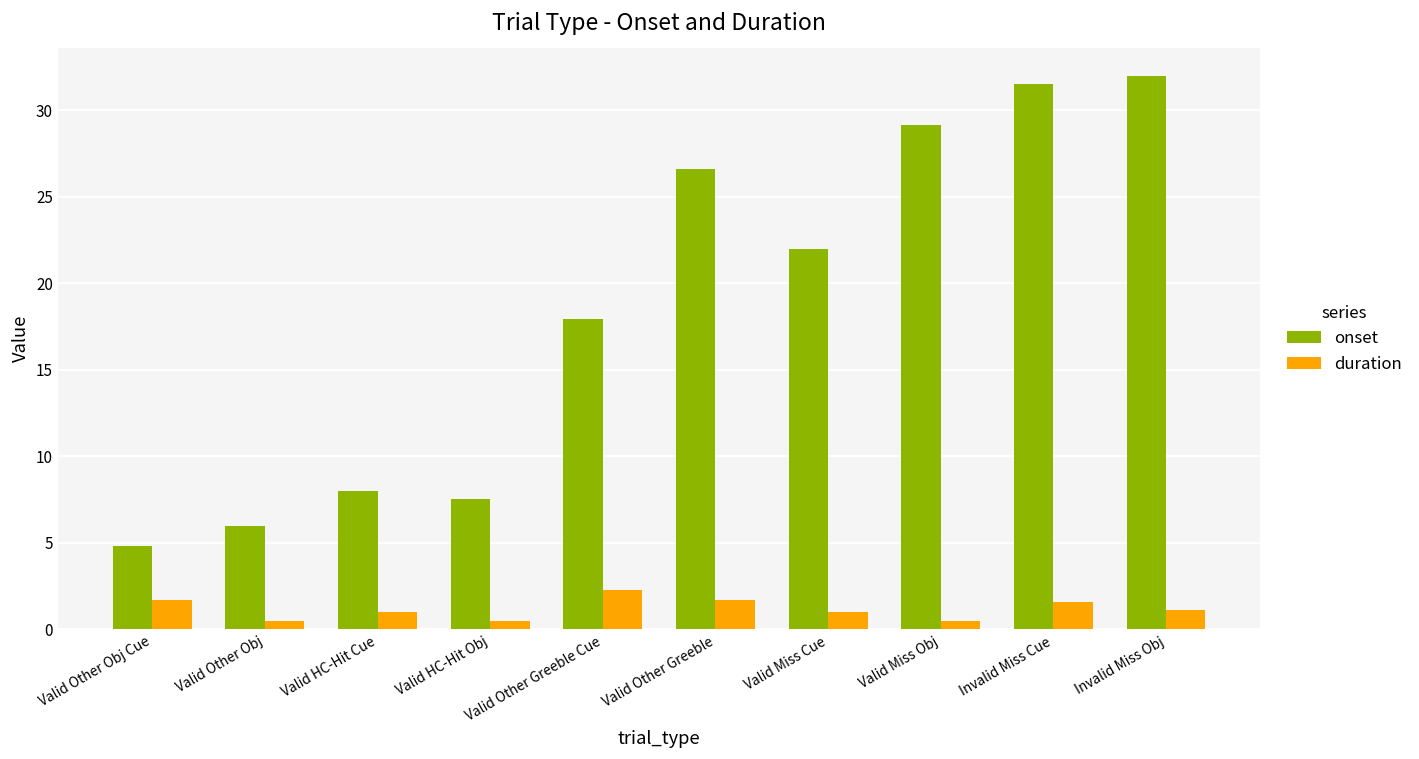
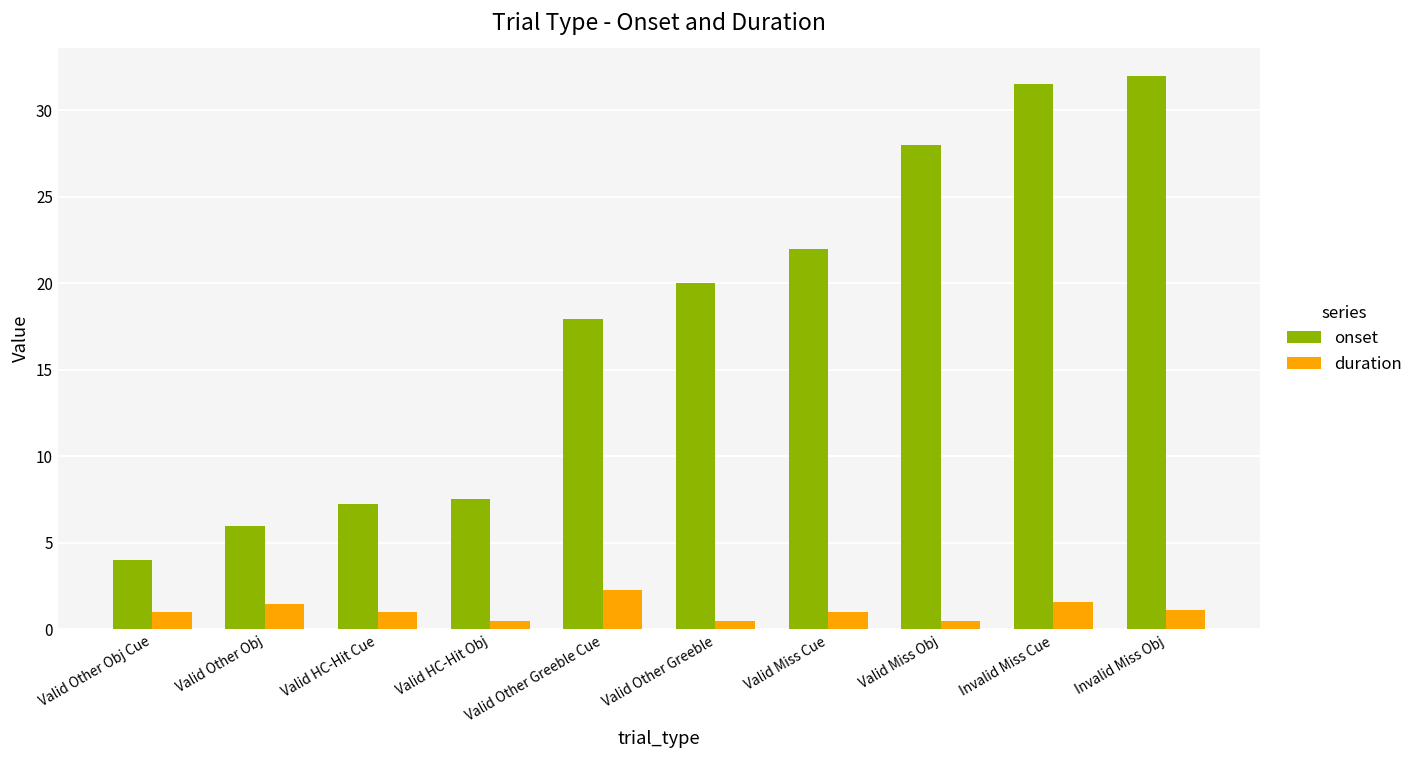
  {
    "onset": {
-     "Valid Other Obj Cue": 4.8,
+     "Valid Other Obj Cue": 4.0,
      "Valid Other Obj": 6.0,
-     "Valid HC-Hit Cue": 8.0,
+     "Valid HC-Hit Cue": 7.3,
      "Valid HC-Hit Obj": 7.5,
      "Valid Other Greeble Cue": 17.9,
-     "Valid Other Greeble": 26.6,
+     "Valid Other Greeble": 20.0,
      "Valid Miss Cue": 22.0,
-     "Valid Miss Obj": 29.1,
+     "Valid Miss Obj": 28.0,
      "Invalid Miss Cue": 31.5,
      "Invalid Miss Obj": 32.0
    },
    "duration": {
-     "Valid Other Obj Cue": 1.7,
-     "Valid Other Obj": 0.5,
+     "Valid Other Obj Cue": 1.0,
+     "Valid Other Obj": 1.5,
      "Valid HC-Hit Cue": 1.0,
      "Valid HC-Hit Obj": 0.5,
      "Valid Other Greeble Cue": 2.3,
-     "Valid Other Greeble": 1.7,
+     "Valid Other Greeble": 0.5,
      "Valid Miss Cue": 1.0,
      "Valid Miss Obj": 0.5,
      "Invalid Miss Cue": 1.6,
      "Invalid Miss Obj": 1.1
    }
  }
